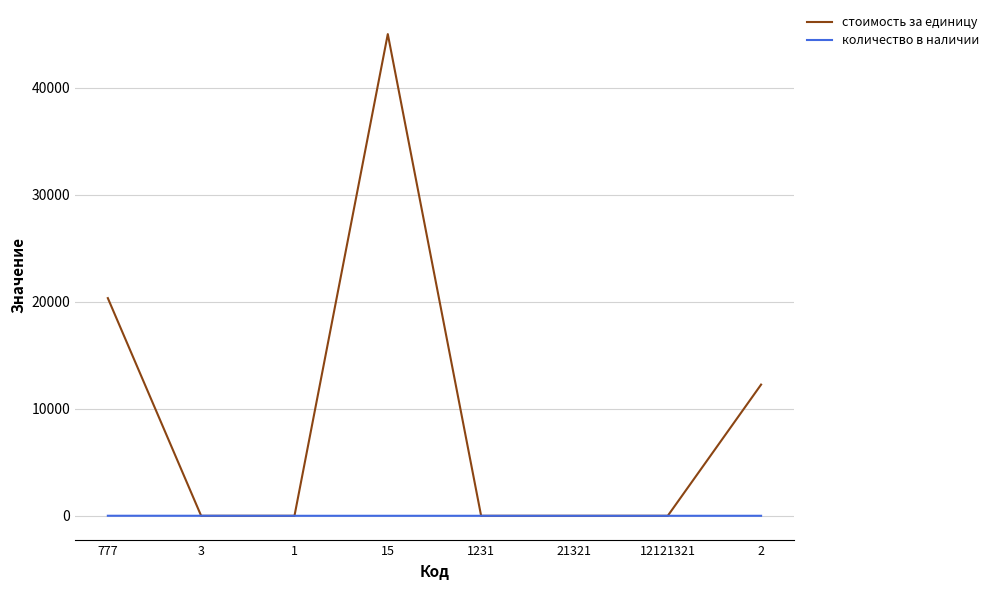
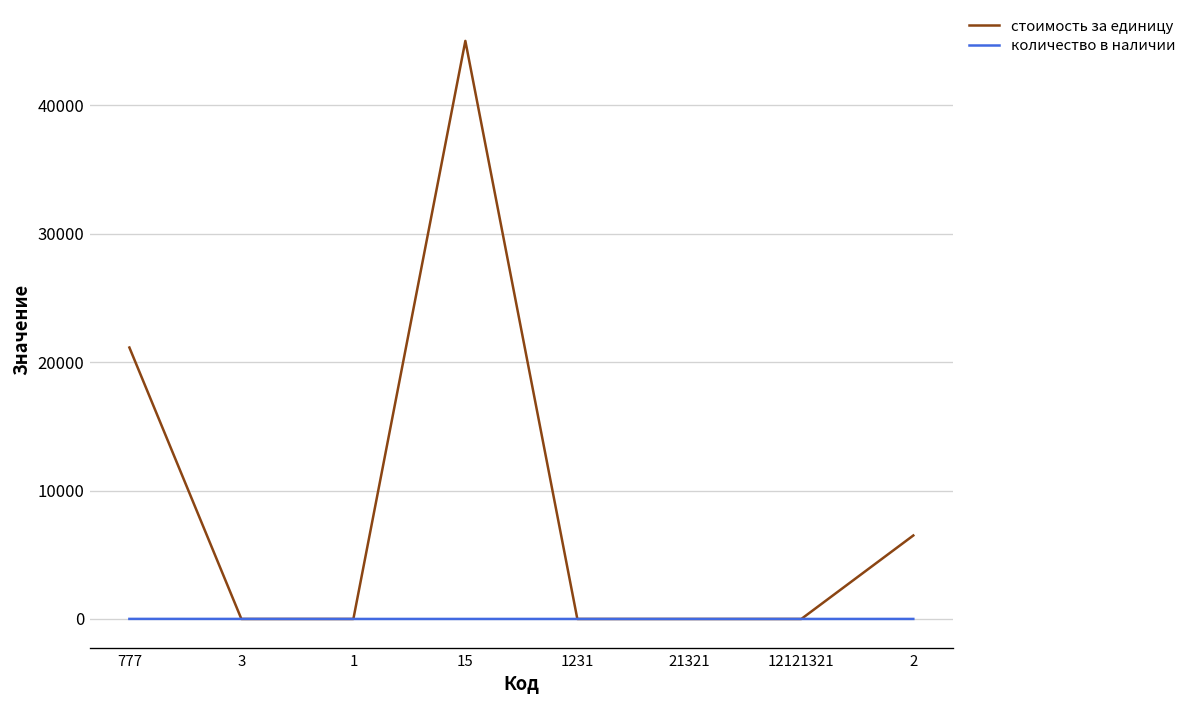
  {
    "стоимость за единицу": {
-     "777": 20300,
+     "777": 21100,
      "15": 45000,
-     "2": 12300
+     "2": 6500
    },
    "количество в наличии": {
      "777": 0,
      "15": 0,
      "2": 0
    }
  }
